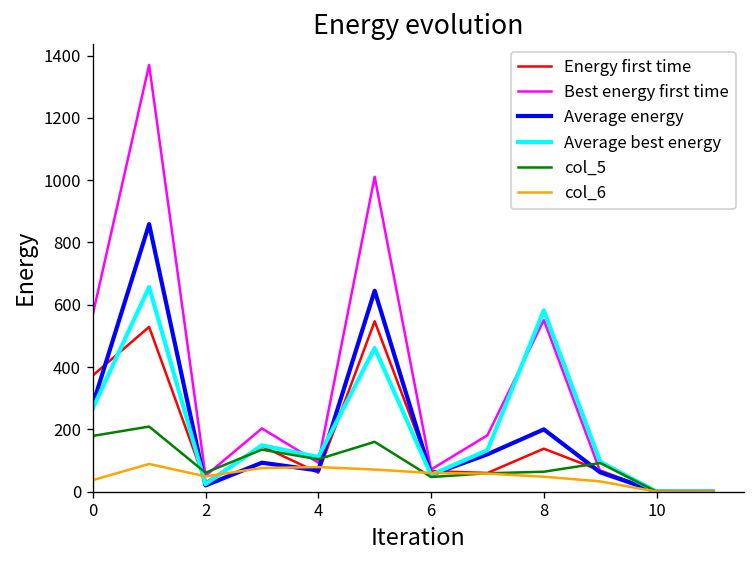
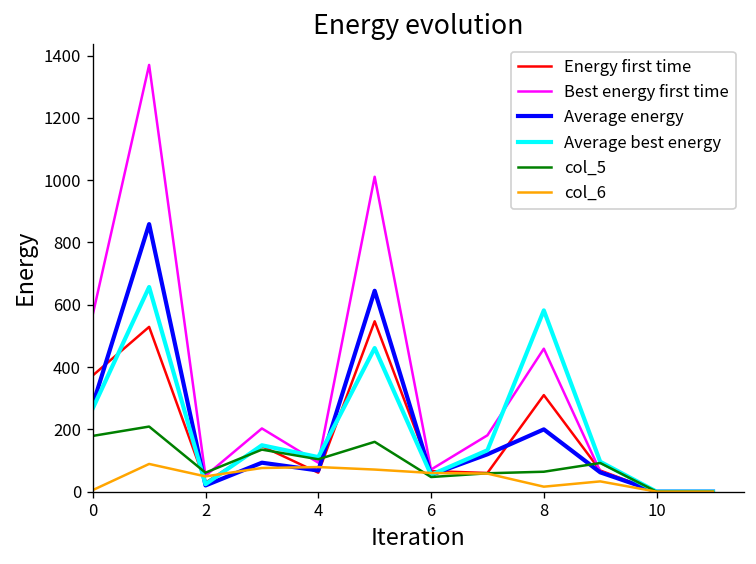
  {
    "Energy first time": {
      "0": 370,
-     "8": 140
+     "8": 310
    },
    "Best energy first time": {
      "0": 570,
      "4": 90,
-     "8": 550
+     "8": 460
    },
    "Average energy": {
      "0": 280,
      "8": 200
    },
    "Average best energy": {
      "0": 270,
      "8": 580
    },
    "col_5": {
      "0": 180,
      "2": 60,
      "8": 60
    },
    "col_6": {
-     "0": 40,
+     "0": 10,
      "4": 80,
-     "8": 50
+     "8": 20
    }
  }
